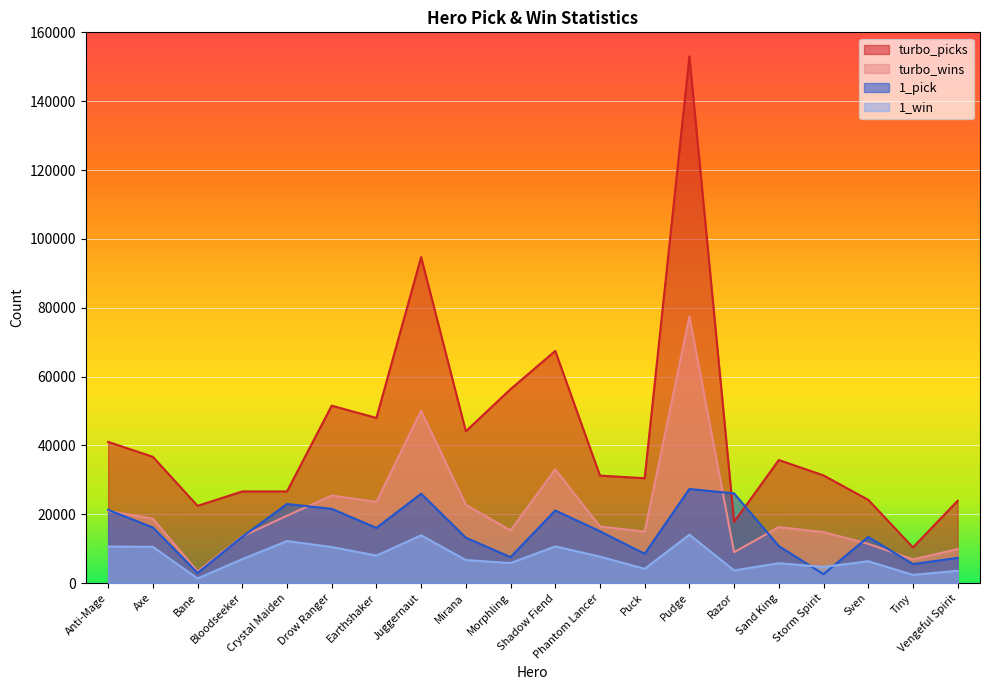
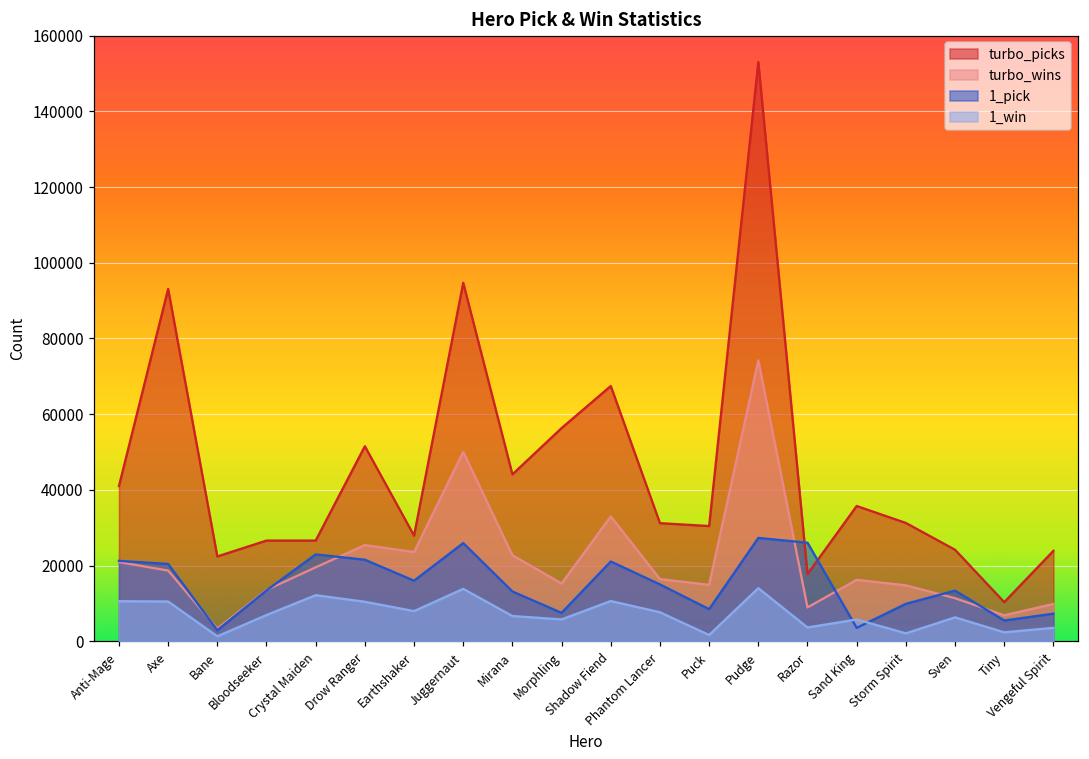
  {
    "turbo_picks": {
      "Anti-Mage": 41000,
-     "Axe": 37000,
+     "Axe": 93000,
      "Bane": 22000,
      "Bloodseeker": 27000,
      "Crystal Maiden": 27000,
      "Drow Ranger": 52000,
-     "Earthshaker": 48000,
+     "Earthshaker": 28000,
      "Juggernaut": 95000,
      "Mirana": 44000,
      "Morphling": 56000,
      "Shadow Fiend": 67000,
      "Phantom Lancer": 31000,
      "Puck": 30000,
      "Pudge": 153000,
      "Razor": 18000,
      "Sand King": 36000,
      "Storm Spirit": 31000,
      "Sven": 24000,
      "Tiny": 10000,
      "Vengeful Spirit": 24000
    },
    "turbo_wins": {
      "Axe": 19000,
      "Crystal Maiden": 20000,
      "Drow Ranger": 25000,
      "Earthshaker": 24000,
      "Juggernaut": 50000,
      "Mirana": 23000,
      "Morphling": 15000,
      "Shadow Fiend": 33000,
      "Phantom Lancer": 16000,
      "Puck": 15000,
-     "Pudge": 77000,
+     "Pudge": 74000,
      "Razor": 9000,
      "Sand King": 16000,
      "Storm Spirit": 15000,
      "Sven": 11000,
      "Tiny": 7000,
      "Vengeful Spirit": 10000
    },
    "1_pick": {
-     "Axe": 16000,
+     "Axe": 20000,
      "Crystal Maiden": 23000,
      "Drow Ranger": 22000,
      "Earthshaker": 16000,
      "Juggernaut": 26000,
      "Mirana": 13000,
      "Morphling": 8000,
      "Shadow Fiend": 21000,
      "Phantom Lancer": 15000,
      "Puck": 8000,
      "Pudge": 27000,
      "Razor": 26000,
-     "Sand King": 11000,
-     "Storm Spirit": 3000,
+     "Sand King": 4000,
+     "Storm Spirit": 10000,
      "Sven": 13000,
      "Tiny": 5000,
      "Vengeful Spirit": 7000
    },
    "1_win": {
      "Anti-Mage": 11000,
      "Axe": 11000,
      "Bane": 1000,
      "Bloodseeker": 7000,
      "Crystal Maiden": 12000,
      "Drow Ranger": 10000,
      "Earthshaker": 8000,
      "Juggernaut": 14000,
      "Mirana": 7000,
      "Morphling": 6000,
      "Shadow Fiend": 11000,
      "Phantom Lancer": 8000,
-     "Puck": 4000,
+     "Puck": 2000,
      "Pudge": 14000,
      "Razor": 4000,
      "Sand King": 6000,
-     "Storm Spirit": 5000,
+     "Storm Spirit": 2000,
      "Sven": 6000,
      "Tiny": 2000,
      "Vengeful Spirit": 4000
    }
  }
